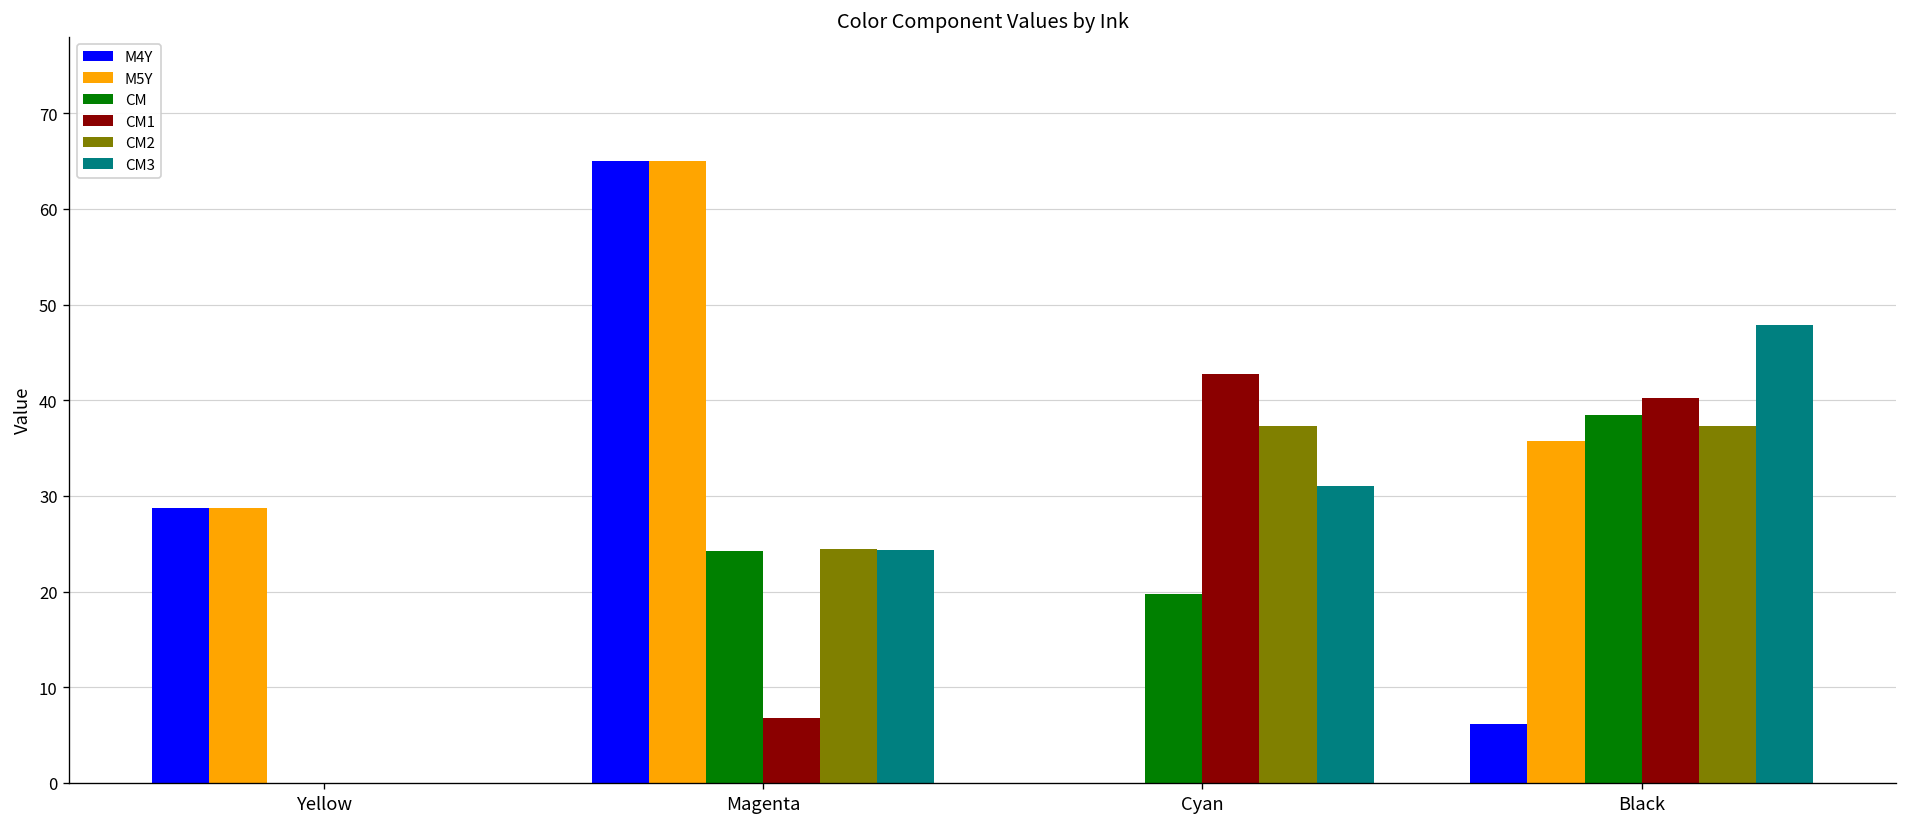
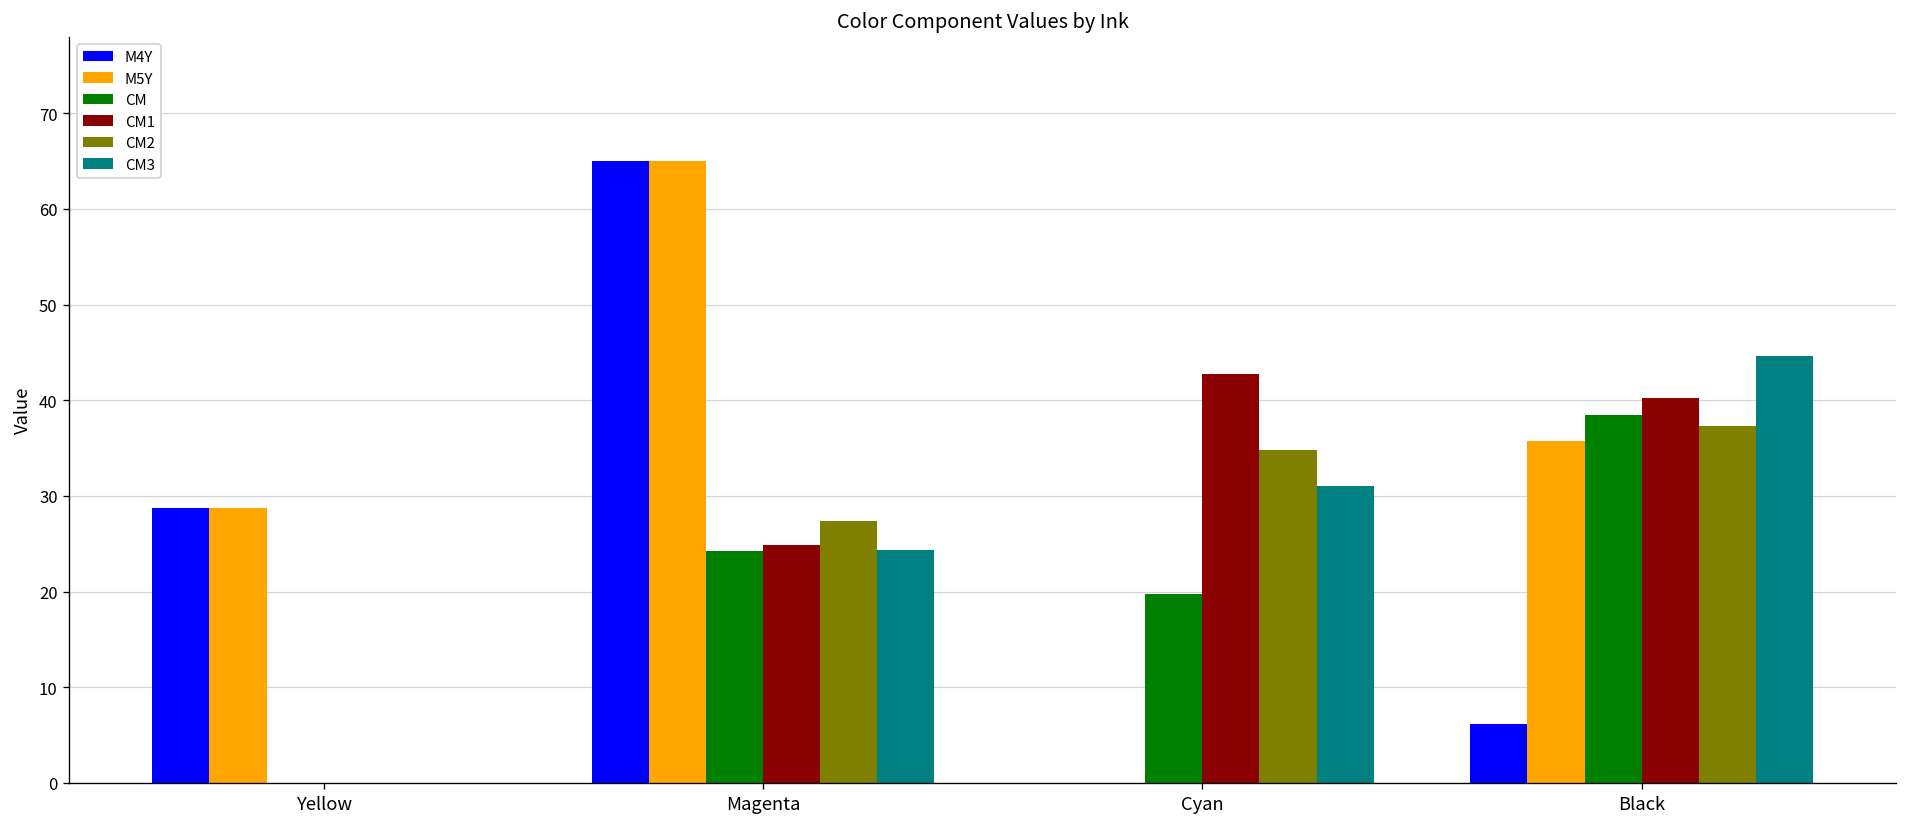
  {
    "M4Y": {
      "Yellow": 29,
      "Magenta": 65,
      "Cyan": 0,
      "Black": 6
    },
    "M5Y": {
      "Yellow": 29,
      "Magenta": 65,
      "Cyan": 0,
      "Black": 36
    },
    "CM": {
      "Yellow": 0,
      "Magenta": 24,
      "Cyan": 20,
      "Black": 38
    },
    "CM1": {
      "Yellow": 0,
-     "Magenta": 7,
+     "Magenta": 25,
      "Cyan": 43,
      "Black": 40
    },
    "CM2": {
      "Yellow": 0,
-     "Magenta": 24,
-     "Cyan": 37,
+     "Magenta": 27,
+     "Cyan": 35,
      "Black": 37
    },
    "CM3": {
      "Yellow": 0,
      "Magenta": 24,
      "Cyan": 31,
-     "Black": 48
+     "Black": 45
    }
  }
